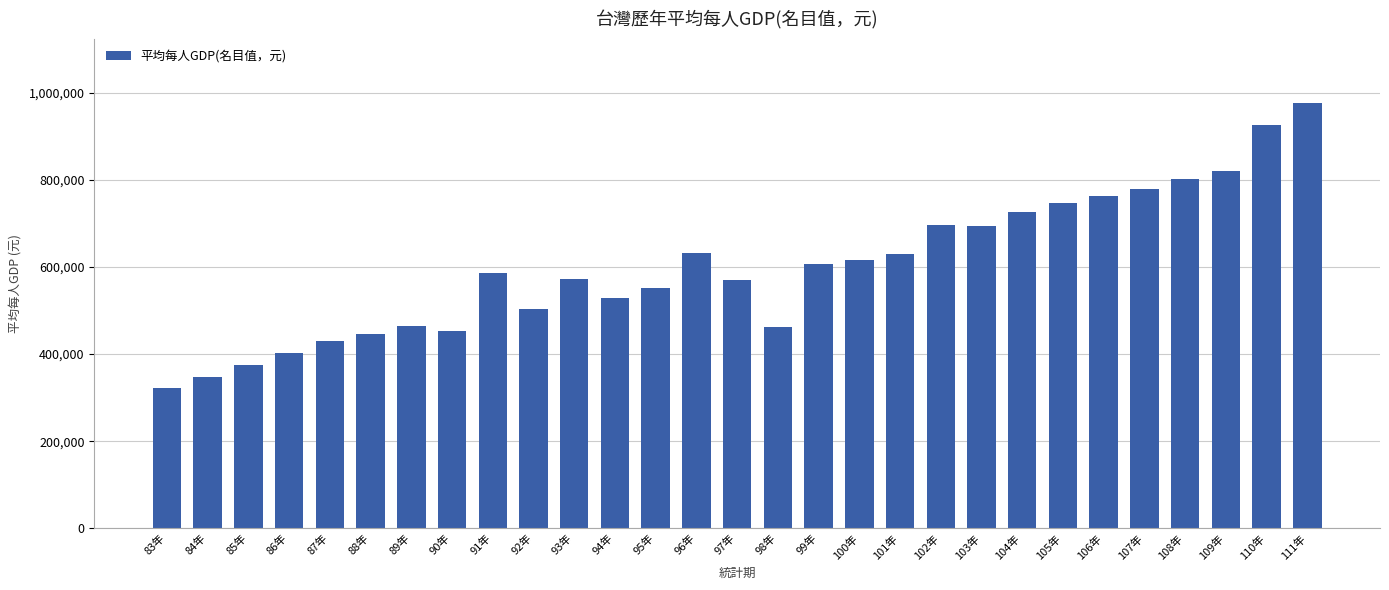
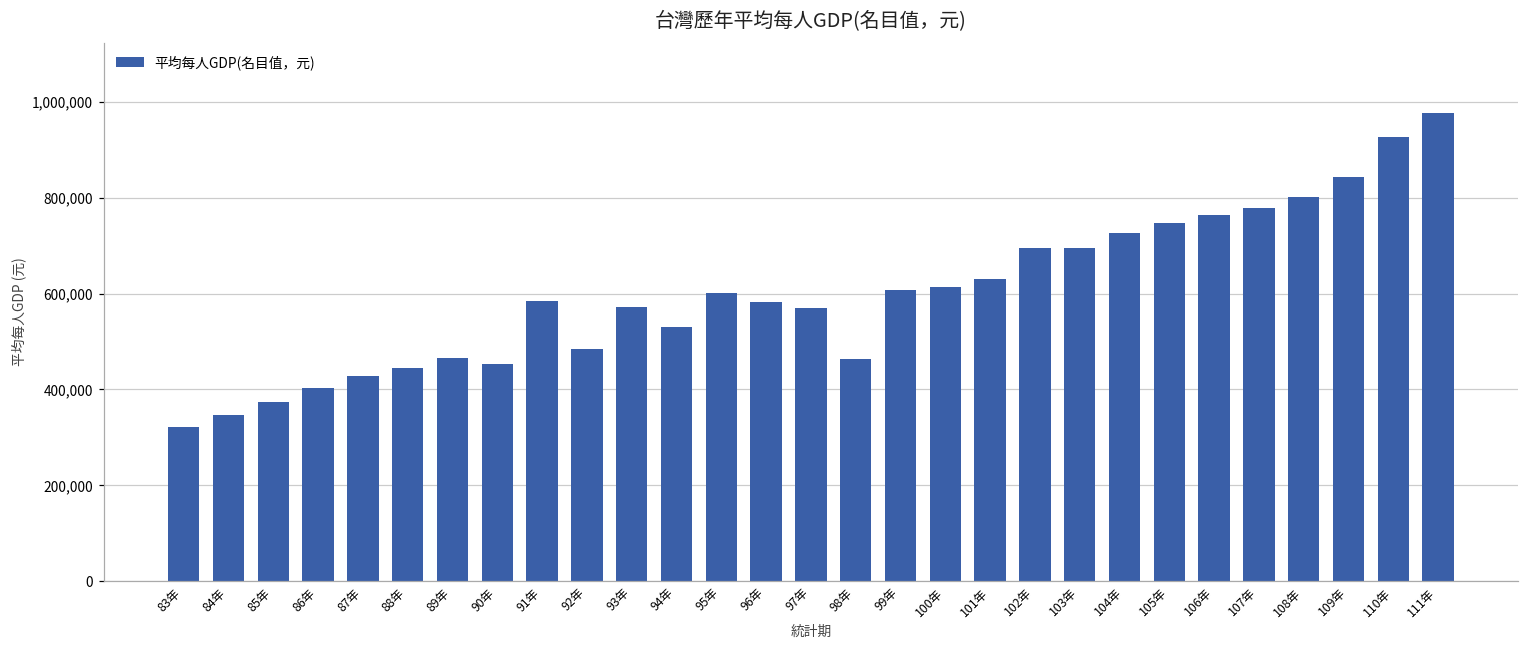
  {
    "83年": "320,000",
    "84年": "350,000",
    "85年": "370,000",
    "86年": "400,000",
    "87年": "430,000",
    "88年": "450,000",
    "89年": "470,000",
    "90年": "450,000",
    "91年": "590,000",
-   "92年": "500,000",
+   "92年": "480,000",
    "93年": "570,000",
    "94年": "530,000",
-   "95年": "550,000",
-   "96年": "630,000",
+   "95年": "600,000",
+   "96年": "580,000",
    "97年": "570,000",
    "98年": "460,000",
    "99年": "610,000",
    "100年": "610,000",
    "101年": "630,000",
    "102年": "700,000",
    "103年": "690,000",
    "104年": "730,000",
    "105年": "750,000",
    "106年": "760,000",
    "107年": "780,000",
    "108年": "800,000",
-   "109年": "820,000",
+   "109年": "840,000",
    "110年": "930,000",
    "111年": "980,000"
  }
